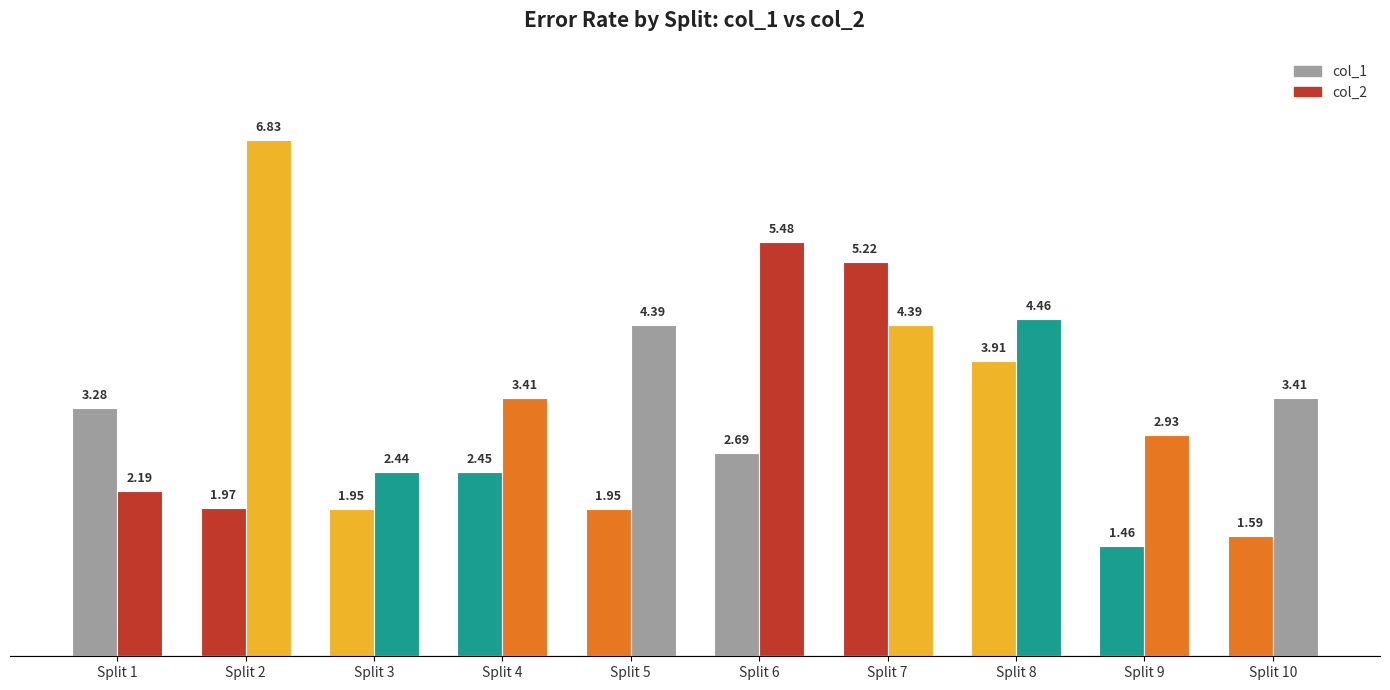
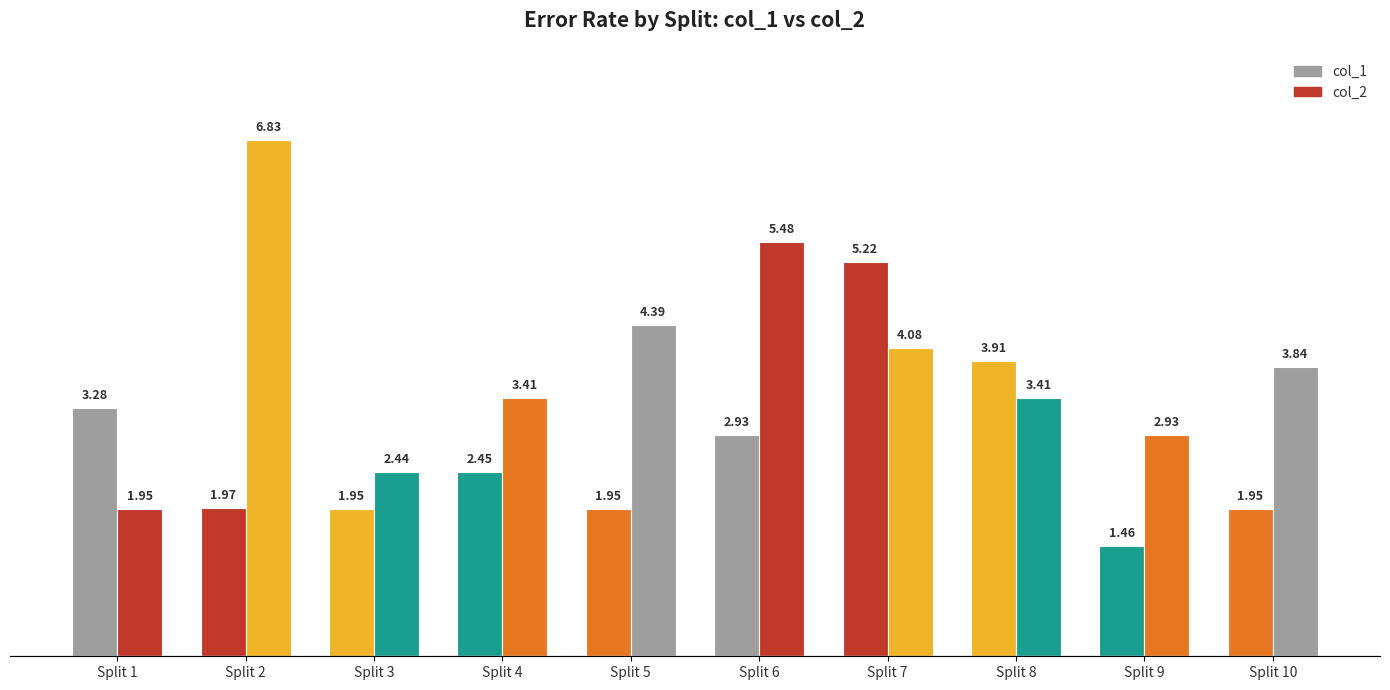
  {
    "col_1": {
      "Split 1": 3.28,
      "Split 2": 1.97,
      "Split 3": 1.95,
      "Split 4": 2.45,
      "Split 5": 1.95,
-     "Split 6": 2.69,
+     "Split 6": 2.93,
      "Split 7": 5.22,
      "Split 8": 3.91,
      "Split 9": 1.46,
-     "Split 10": 1.59
+     "Split 10": 1.95
    },
    "col_2": {
-     "Split 1": 2.19,
+     "Split 1": 1.95,
      "Split 2": 6.83,
      "Split 3": 2.44,
      "Split 4": 3.41,
      "Split 5": 4.39,
      "Split 6": 5.48,
-     "Split 7": 4.39,
-     "Split 8": 4.46,
+     "Split 7": 4.08,
+     "Split 8": 3.41,
      "Split 9": 2.93,
-     "Split 10": 3.41
+     "Split 10": 3.84
    }
  }
